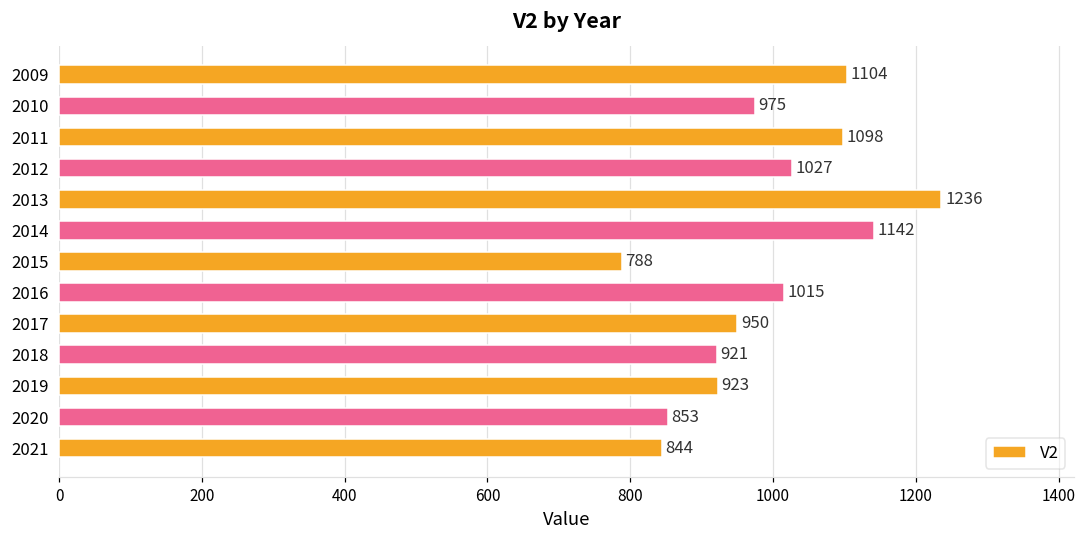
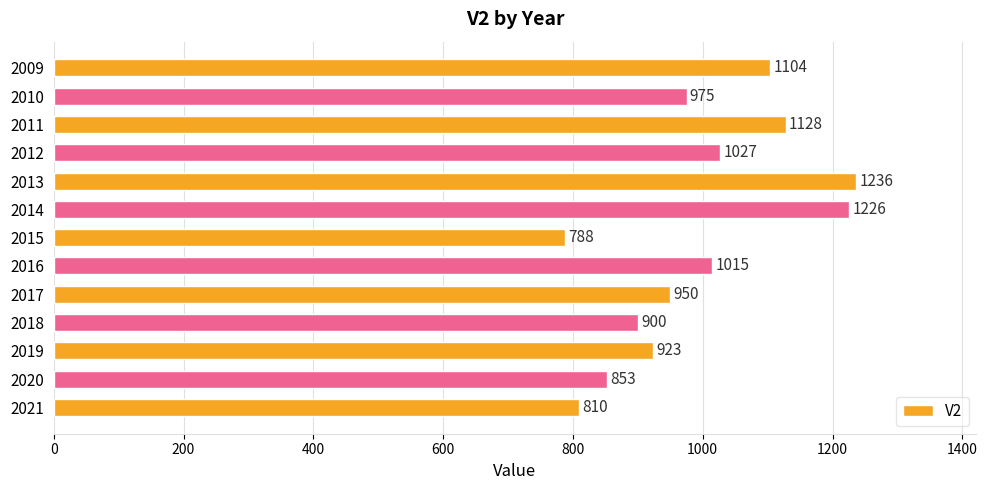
  {
    "2009": 1104,
    "2010": 975,
-   "2011": 1098,
+   "2011": 1128,
    "2012": 1027,
    "2013": 1236,
-   "2014": 1142,
+   "2014": 1226,
    "2015": 788,
    "2016": 1015,
    "2017": 950,
-   "2018": 921,
+   "2018": 900,
    "2019": 923,
    "2020": 853,
-   "2021": 844
+   "2021": 810
  }
